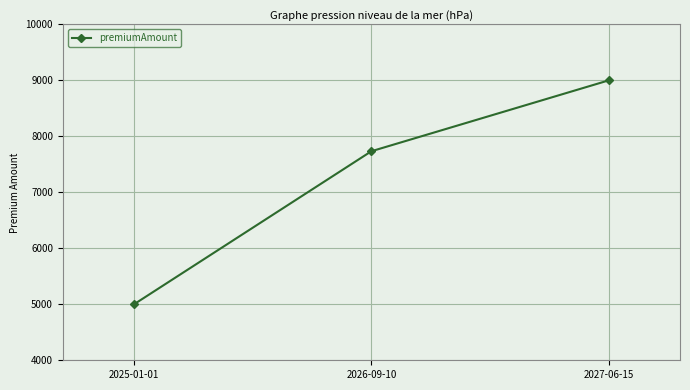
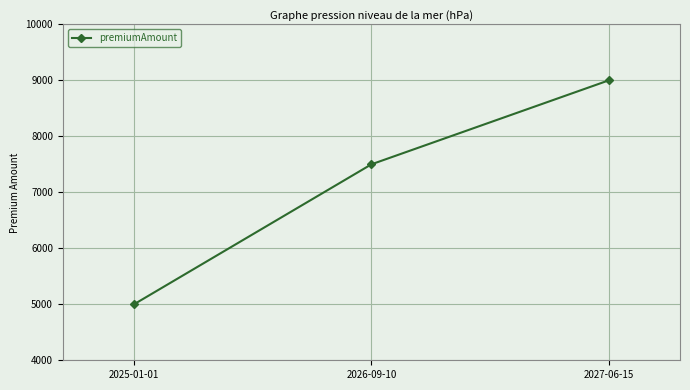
  {
    "2025-01-01": 5000,
-   "2026-09-10": 7700,
+   "2026-09-10": 7500,
    "2027-06-15": 9000
  }
